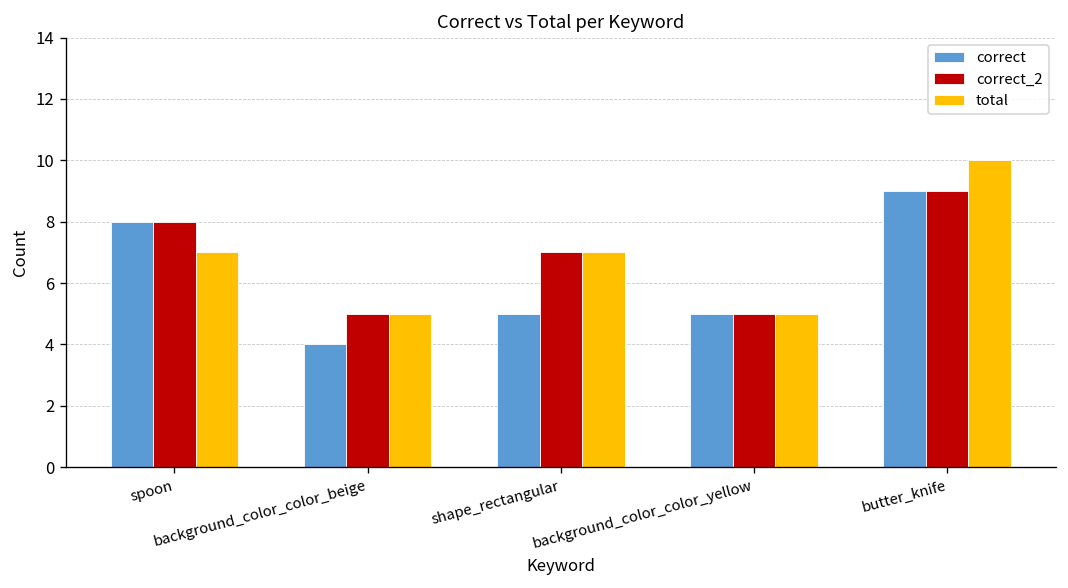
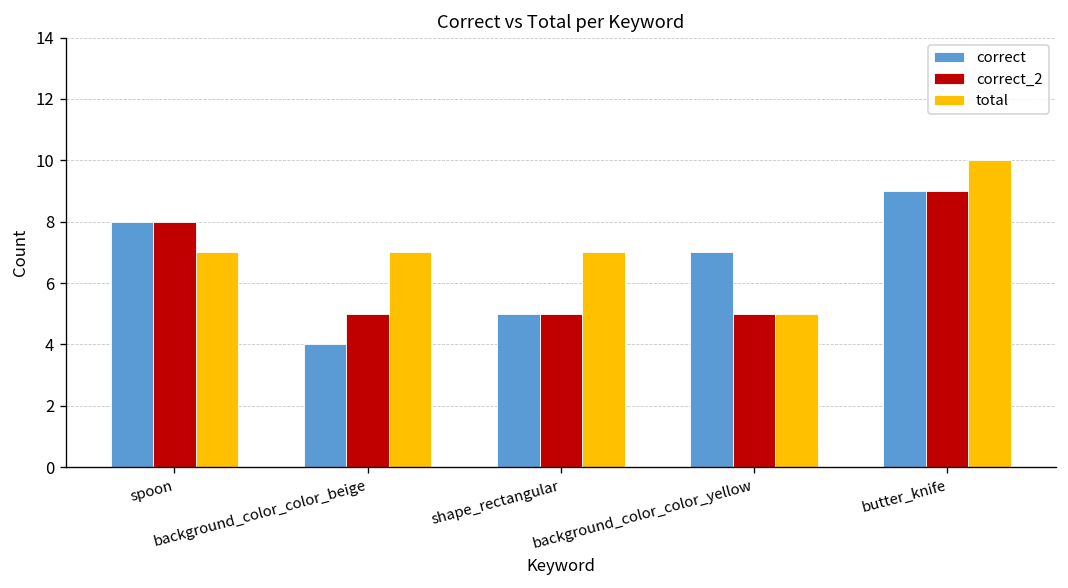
  {
    "correct": {
      "spoon": 8,
      "background_color_color_beige": 4,
      "shape_rectangular": 5,
-     "background_color_color_yellow": 5,
+     "background_color_color_yellow": 7,
      "butter_knife": 9
    },
    "correct_2": {
      "spoon": 8,
      "background_color_color_beige": 5,
-     "shape_rectangular": 7,
+     "shape_rectangular": 5,
      "background_color_color_yellow": 5,
      "butter_knife": 9
    },
    "total": {
      "spoon": 7,
-     "background_color_color_beige": 5,
+     "background_color_color_beige": 7,
      "shape_rectangular": 7,
      "background_color_color_yellow": 5,
      "butter_knife": 10
    }
  }
